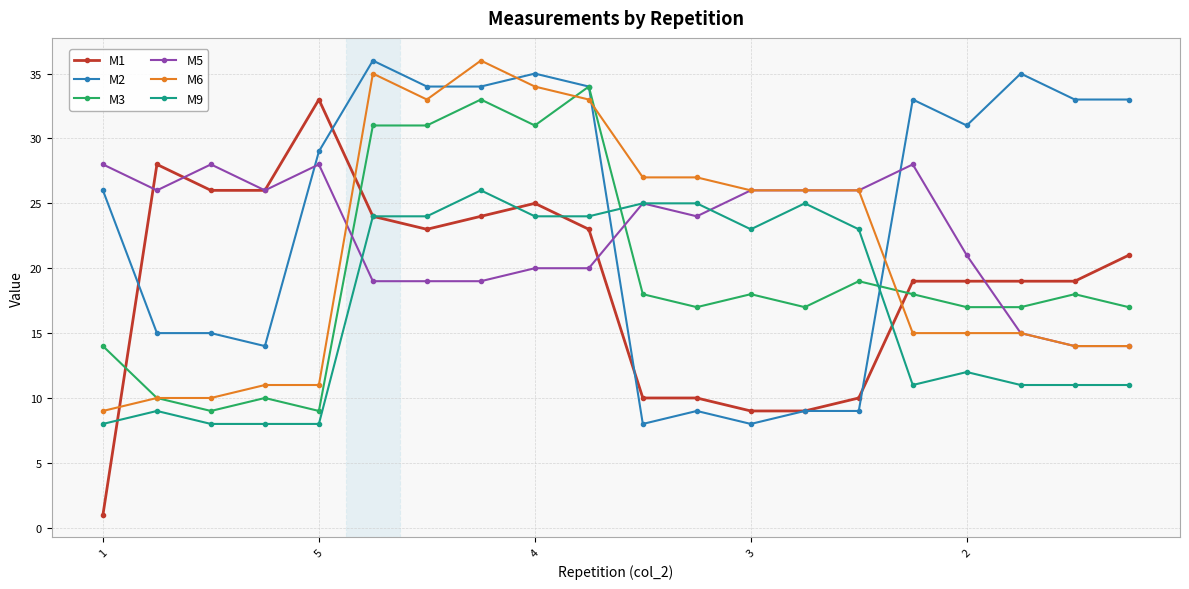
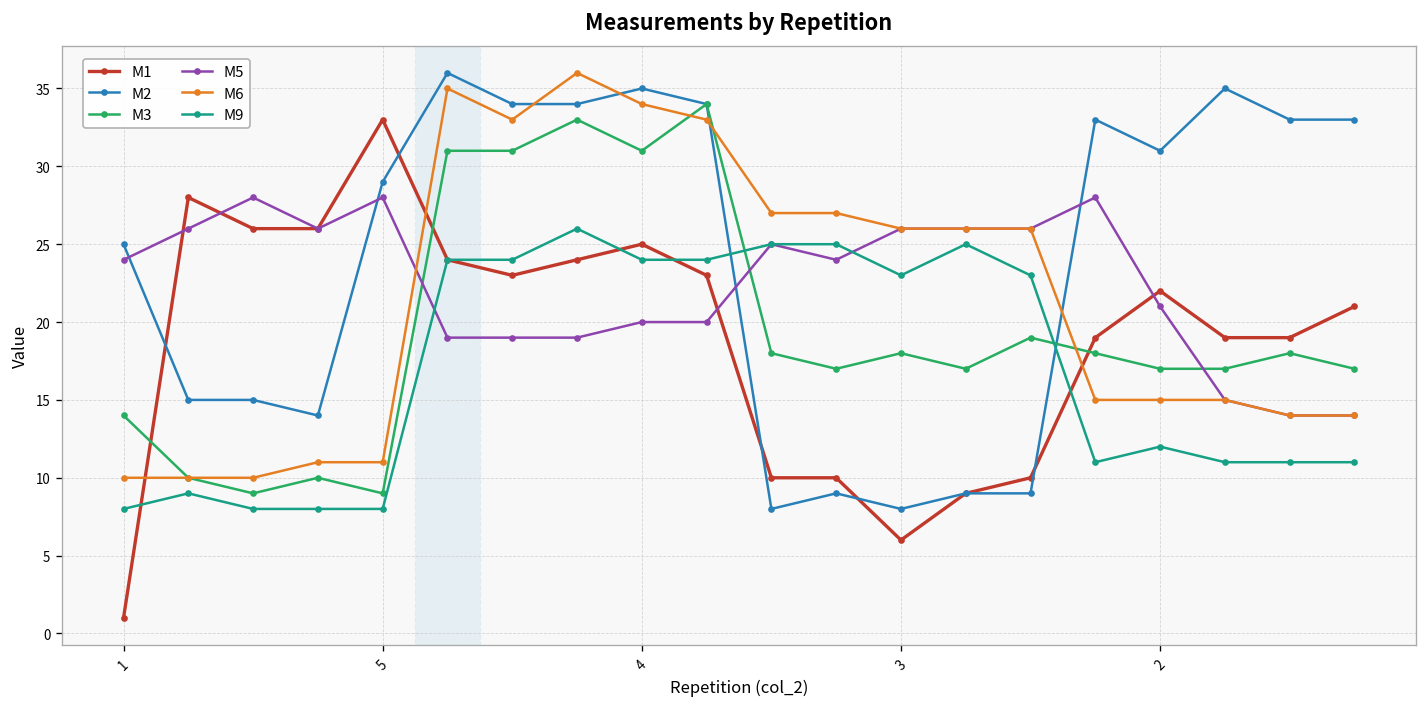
  {
    "M1": {
      "1": 1,
      "5": 33,
      "4": 25,
-     "3": 9,
-     "2": 19
+     "3": 6,
+     "2": 22
    },
    "M2": {
-     "1": 26,
+     "1": 25,
      "5": 29,
      "4": 35,
      "3": 8,
      "2": 31
    },
    "M5": {
-     "1": 28,
+     "1": 24,
      "5": 28,
      "4": 20,
      "2": 21
    },
    "M6": {
-     "1": 9,
+     "1": 10,
      "5": 11,
      "4": 34,
      "2": 15
    }
  }
